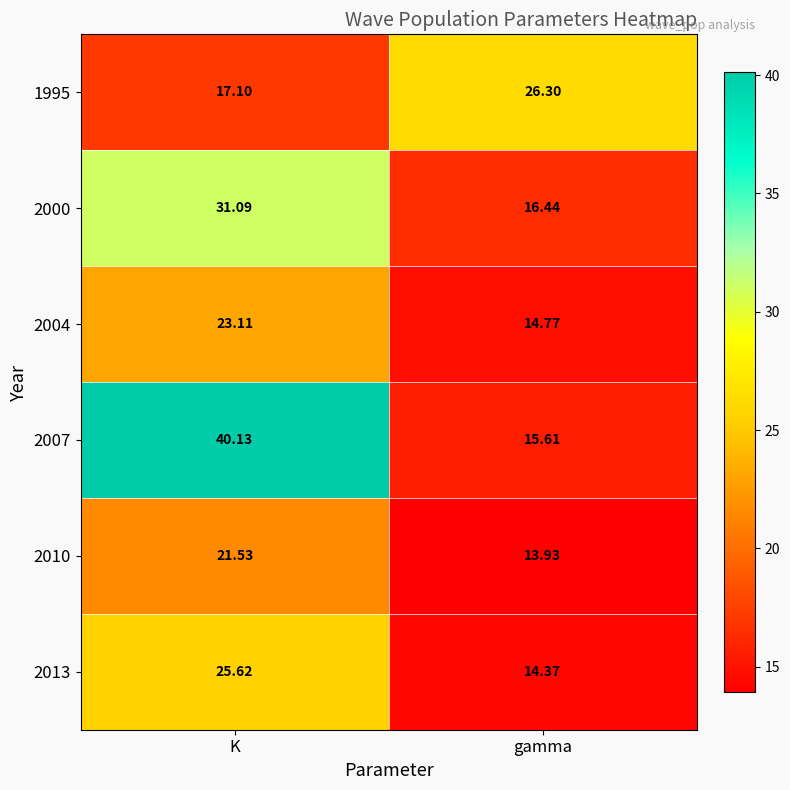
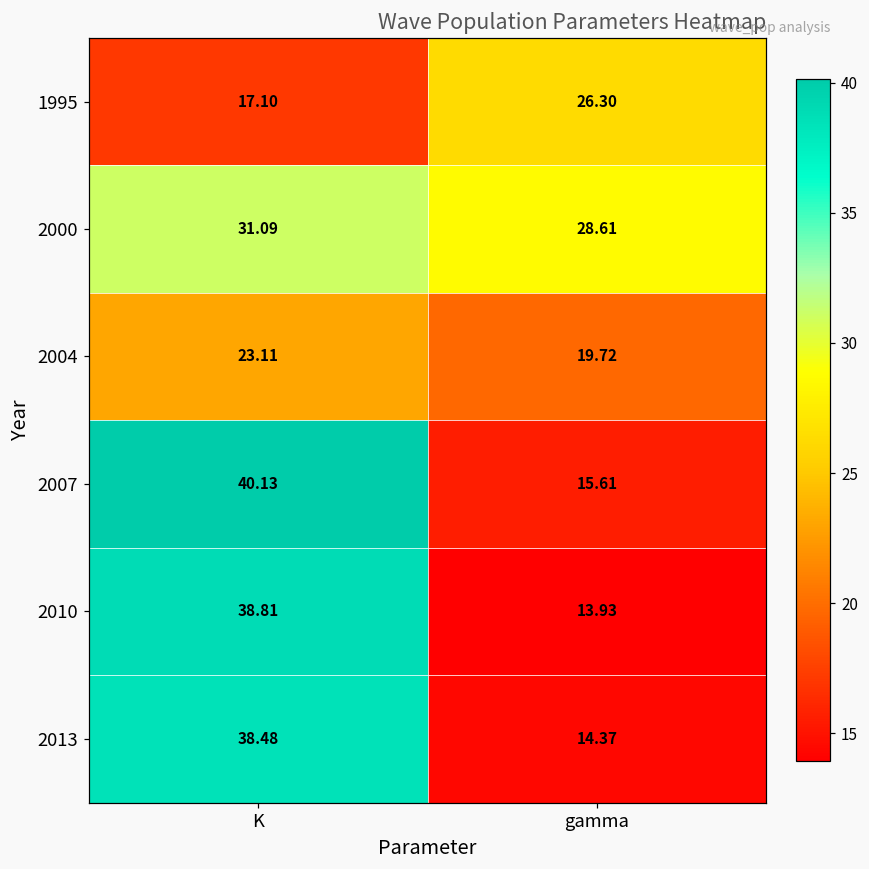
  {
    "1995": {
      "K": 17.10,
      "gamma": 26.30
    },
    "2000": {
      "K": 31.09,
-     "gamma": 16.44
+     "gamma": 28.61
    },
    "2004": {
      "K": 23.11,
-     "gamma": 14.77
+     "gamma": 19.72
    },
    "2007": {
      "K": 40.13,
      "gamma": 15.61
    },
    "2010": {
-     "K": 21.53,
+     "K": 38.81,
      "gamma": 13.93
    },
    "2013": {
-     "K": 25.62,
+     "K": 38.48,
      "gamma": 14.37
    }
  }
